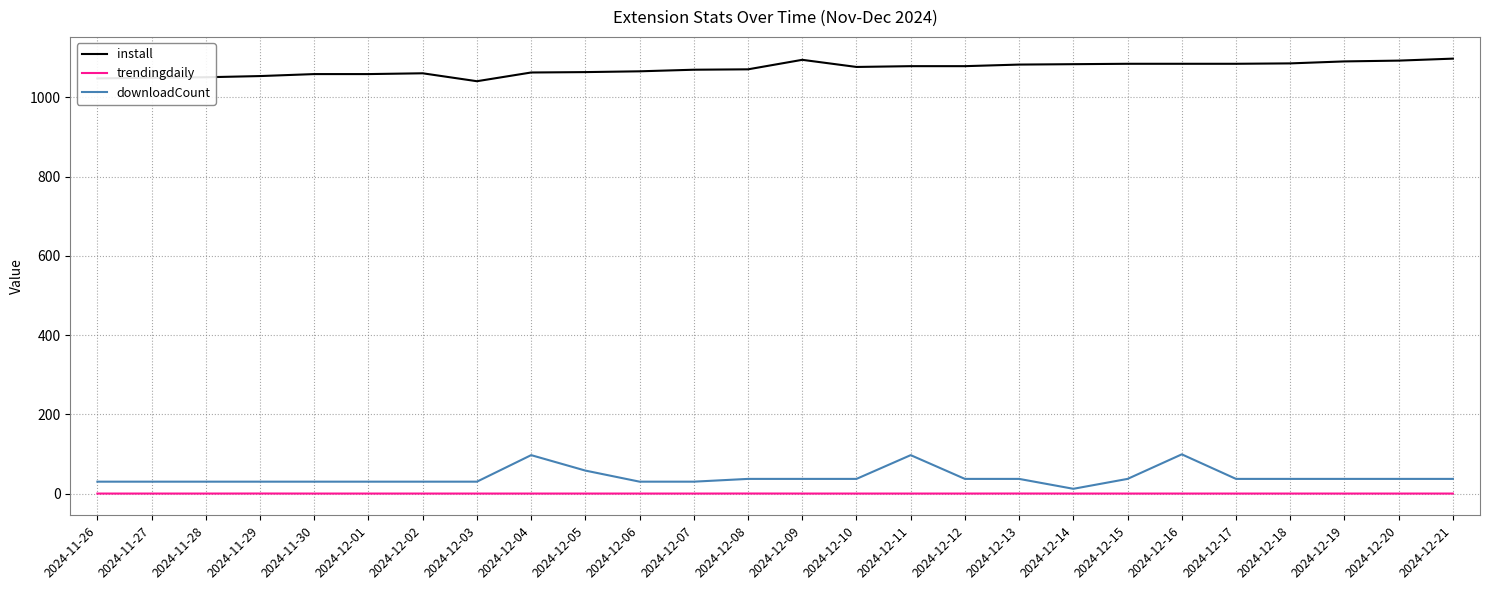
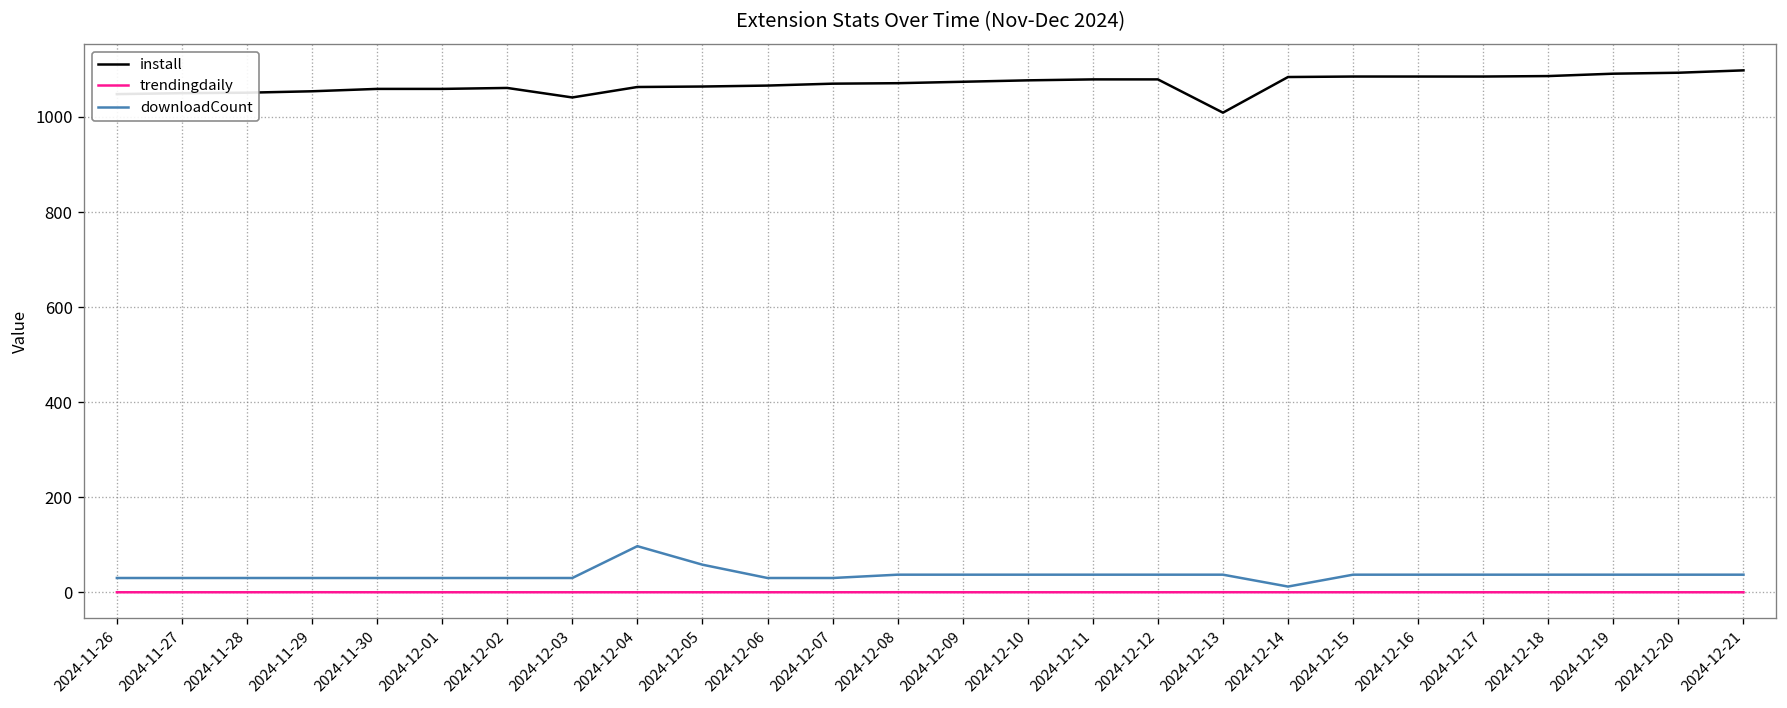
  {
    "install": {
      "2024-11-29": 1050,
      "2024-11-30": 1060,
      "2024-12-01": 1060,
      "2024-12-02": 1060,
      "2024-12-03": 1040,
      "2024-12-04": 1060,
      "2024-12-05": 1060,
      "2024-12-06": 1070,
      "2024-12-07": 1070,
      "2024-12-08": 1070,
-     "2024-12-09": 1100,
+     "2024-12-09": 1070,
      "2024-12-10": 1080,
      "2024-12-11": 1080,
      "2024-12-12": 1080,
-     "2024-12-13": 1080,
+     "2024-12-13": 1010,
      "2024-12-14": 1080,
      "2024-12-15": 1090,
      "2024-12-16": 1090,
      "2024-12-17": 1090,
      "2024-12-18": 1090,
      "2024-12-19": 1090,
      "2024-12-20": 1090,
      "2024-12-21": 1100
    },
    "trendingdaily": {
      "2024-11-26": 0,
      "2024-11-27": 0,
      "2024-11-28": 0,
      "2024-11-29": 0,
      "2024-11-30": 0,
      "2024-12-01": 0,
      "2024-12-02": 0,
      "2024-12-03": 0,
      "2024-12-04": 0,
      "2024-12-05": 0,
      "2024-12-06": 0,
      "2024-12-07": 0,
      "2024-12-08": 0,
      "2024-12-09": 0,
      "2024-12-10": 0,
      "2024-12-11": 0,
      "2024-12-12": 0,
      "2024-12-13": 0,
      "2024-12-14": 0,
      "2024-12-15": 0,
      "2024-12-16": 0,
      "2024-12-17": 0,
      "2024-12-18": 0,
      "2024-12-19": 0,
      "2024-12-20": 0,
      "2024-12-21": 0
    },
    "downloadCount": {
      "2024-11-26": 30,
      "2024-11-27": 30,
      "2024-11-28": 30,
      "2024-11-29": 30,
      "2024-11-30": 30,
      "2024-12-01": 30,
      "2024-12-02": 30,
      "2024-12-03": 30,
      "2024-12-04": 100,
      "2024-12-05": 60,
      "2024-12-06": 30,
      "2024-12-07": 30,
      "2024-12-08": 40,
      "2024-12-09": 40,
      "2024-12-10": 40,
-     "2024-12-11": 100,
+     "2024-12-11": 40,
      "2024-12-12": 40,
      "2024-12-13": 40,
      "2024-12-14": 10,
      "2024-12-15": 40,
-     "2024-12-16": 100,
+     "2024-12-16": 40,
      "2024-12-17": 40,
      "2024-12-18": 40,
      "2024-12-19": 40,
      "2024-12-20": 40,
      "2024-12-21": 40
    }
  }
